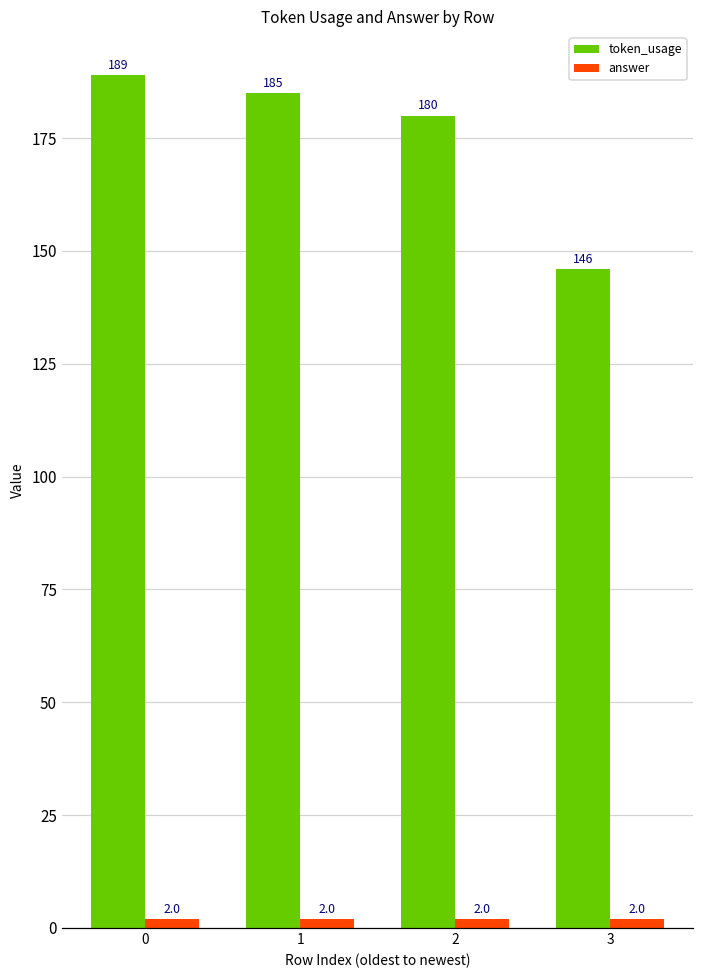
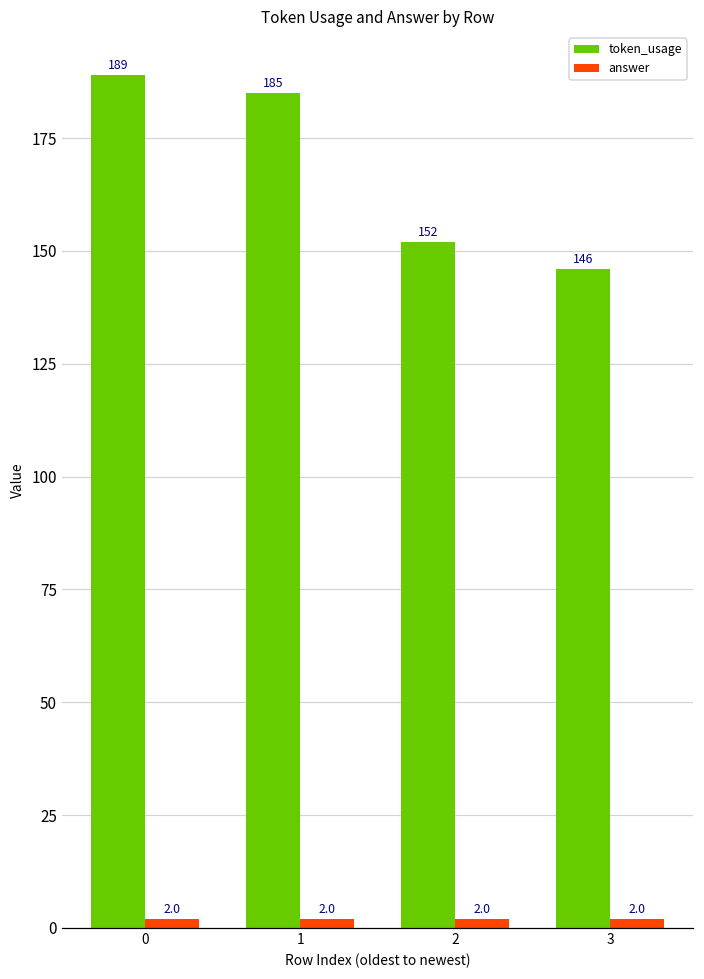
  {
    "token_usage": {
      "0": 189,
      "1": 185,
-     "2": 180,
+     "2": 152,
      "3": 146
    },
    "answer": {
      "0": 2.0,
      "1": 2.0,
      "2": 2.0,
      "3": 2.0
    }
  }
